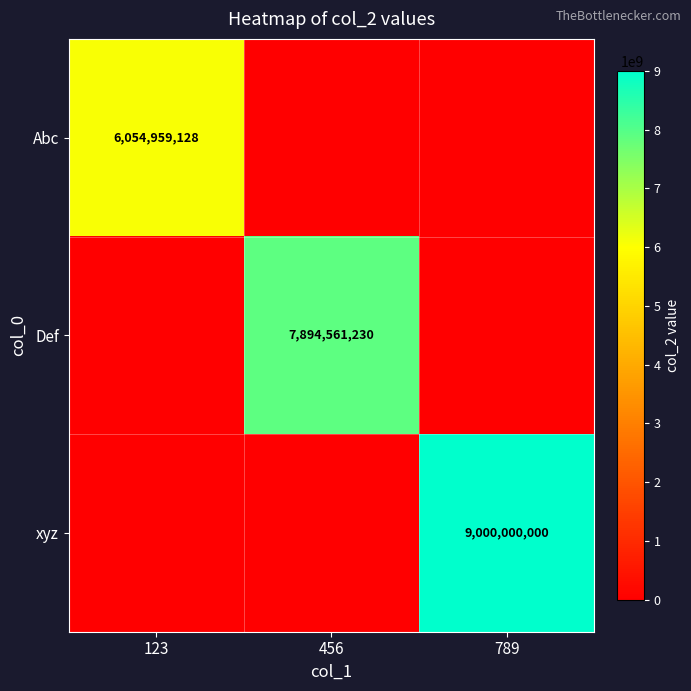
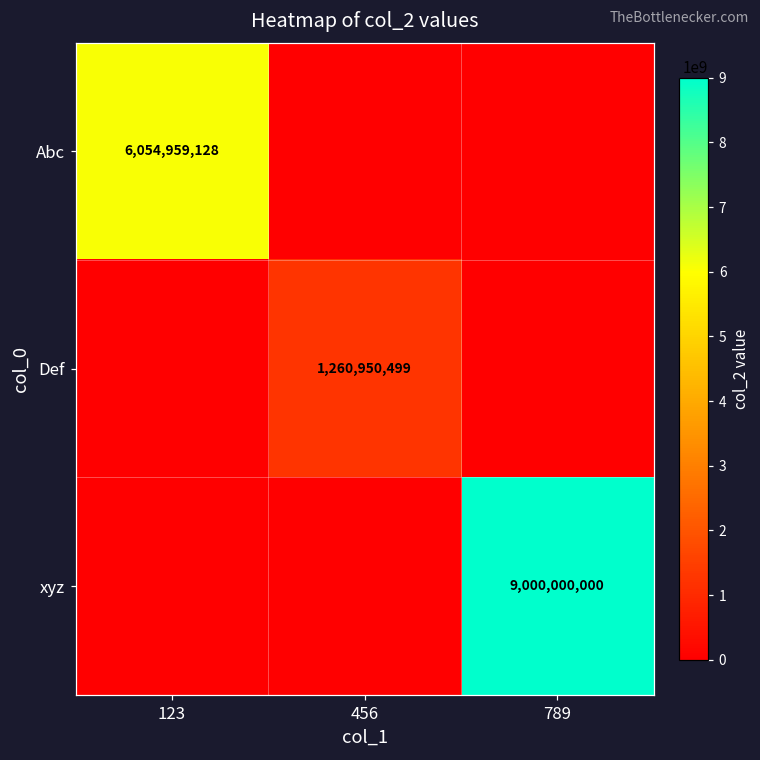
  {
    "Abc": {
      "123": "6,054,959,128"
    },
    "Def": {
-     "456": "7,894,561,230"
+     "456": "1,260,950,499"
    },
    "xyz": {
      "789": "9,000,000,000"
    }
  }
